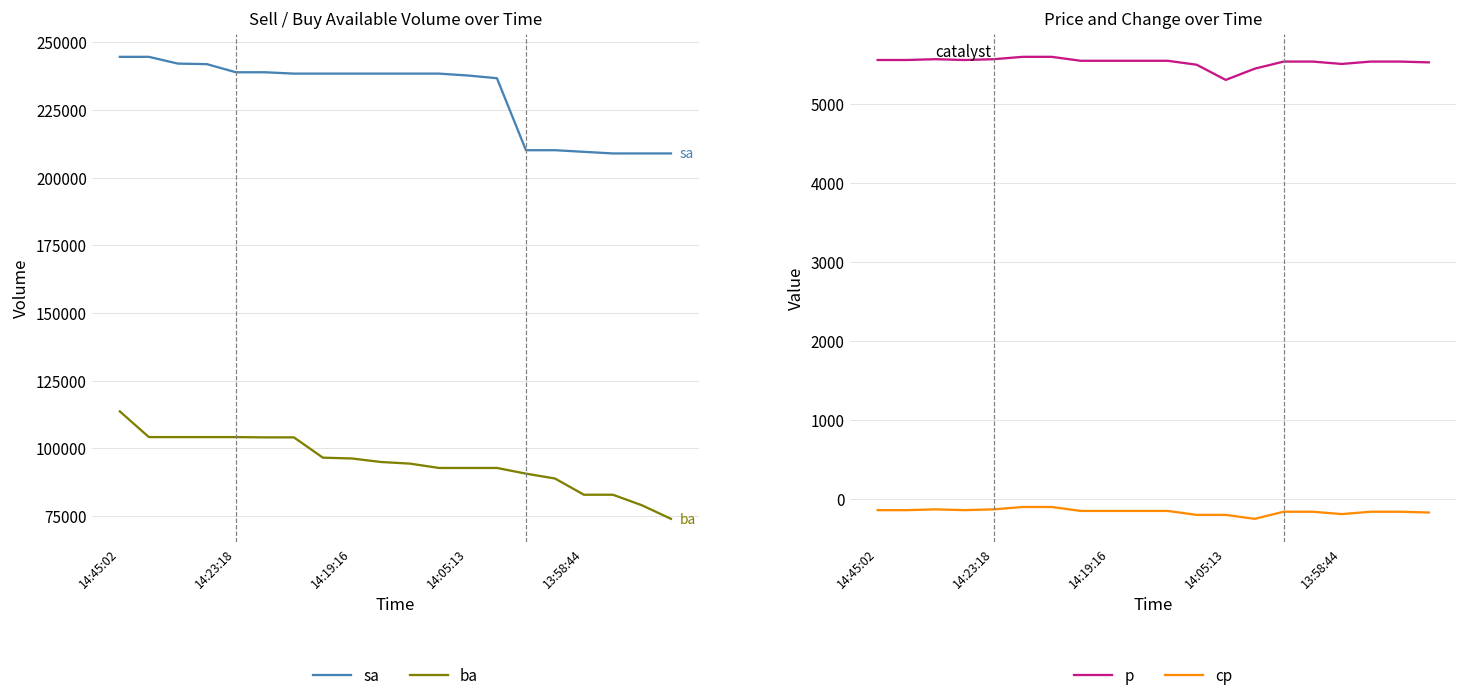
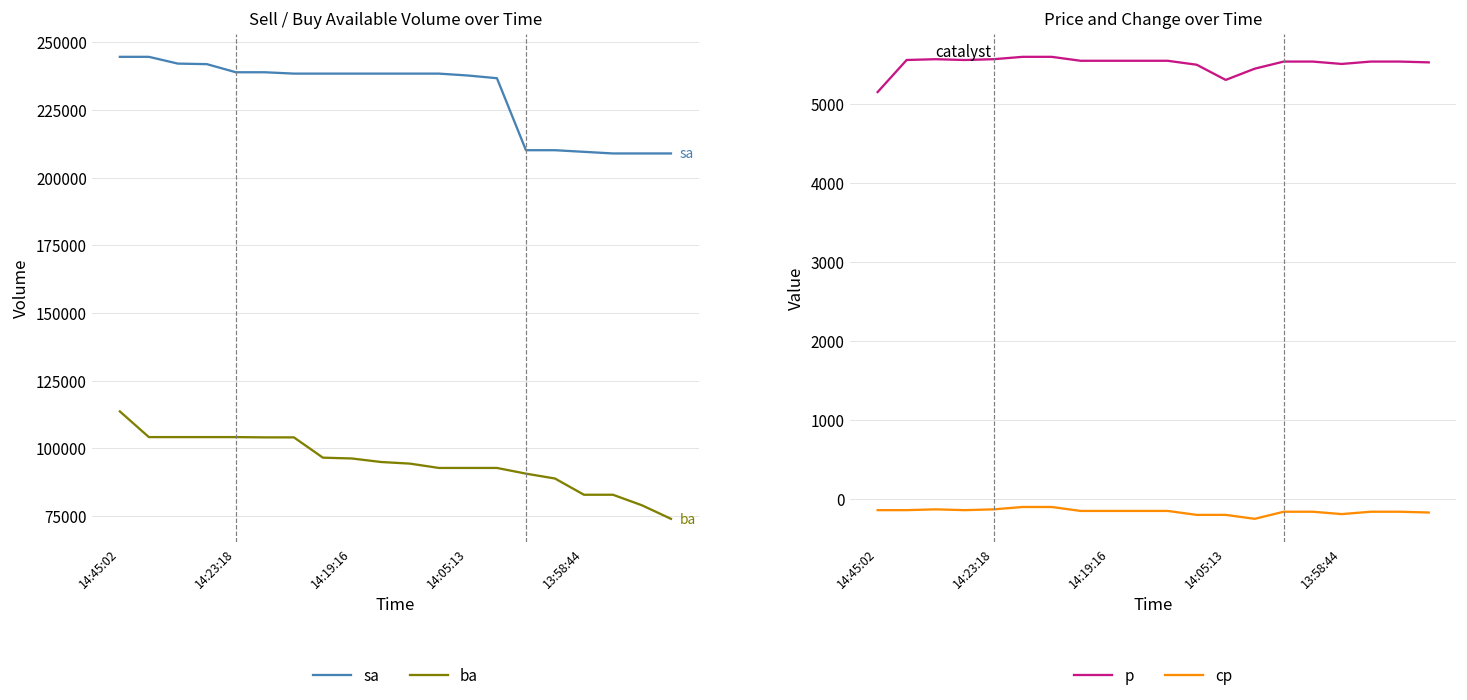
  {
    "Sell / Buy Available Volume over Time": {
      "sa": {
        "14:45:02": 245000,
        "14:23:18": 239000,
        "14:19:16": 238000,
        "14:05:13": 238000,
        "13:58:44": 210000
      },
      "ba": {
        "14:45:02": 114000,
        "14:23:18": 104000,
        "14:19:16": 96000,
        "14:05:13": 93000,
        "13:58:44": 83000
      }
    },
    "Price and Change over Time": {
      "p": {
-       "14:45:02": 5600,
+       "14:45:02": 5200,
        "14:23:18": 5600,
        "14:19:16": 5600,
        "14:05:13": 5300,
        "13:58:44": 5500
      },
      "cp": {
        "14:45:02": -100,
        "14:23:18": -100,
        "14:19:16": -200,
        "14:05:13": -200,
        "13:58:44": -200
      }
    }
  }
